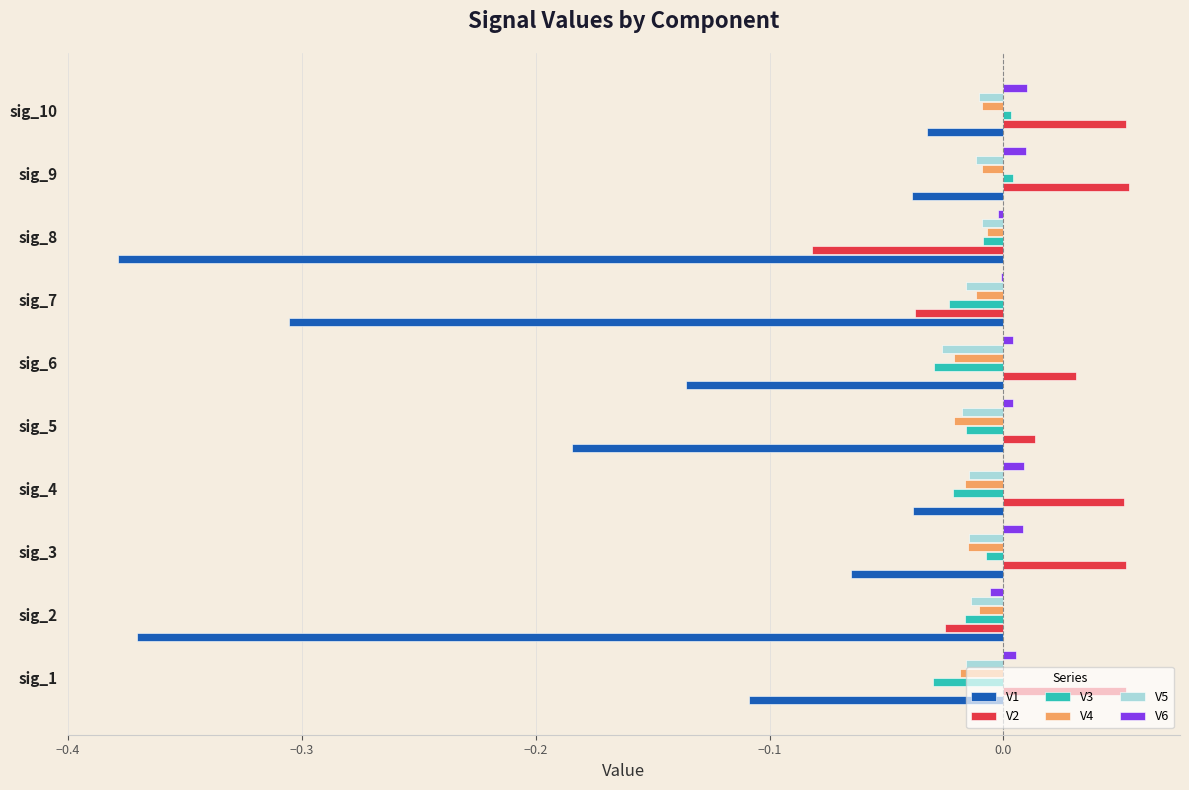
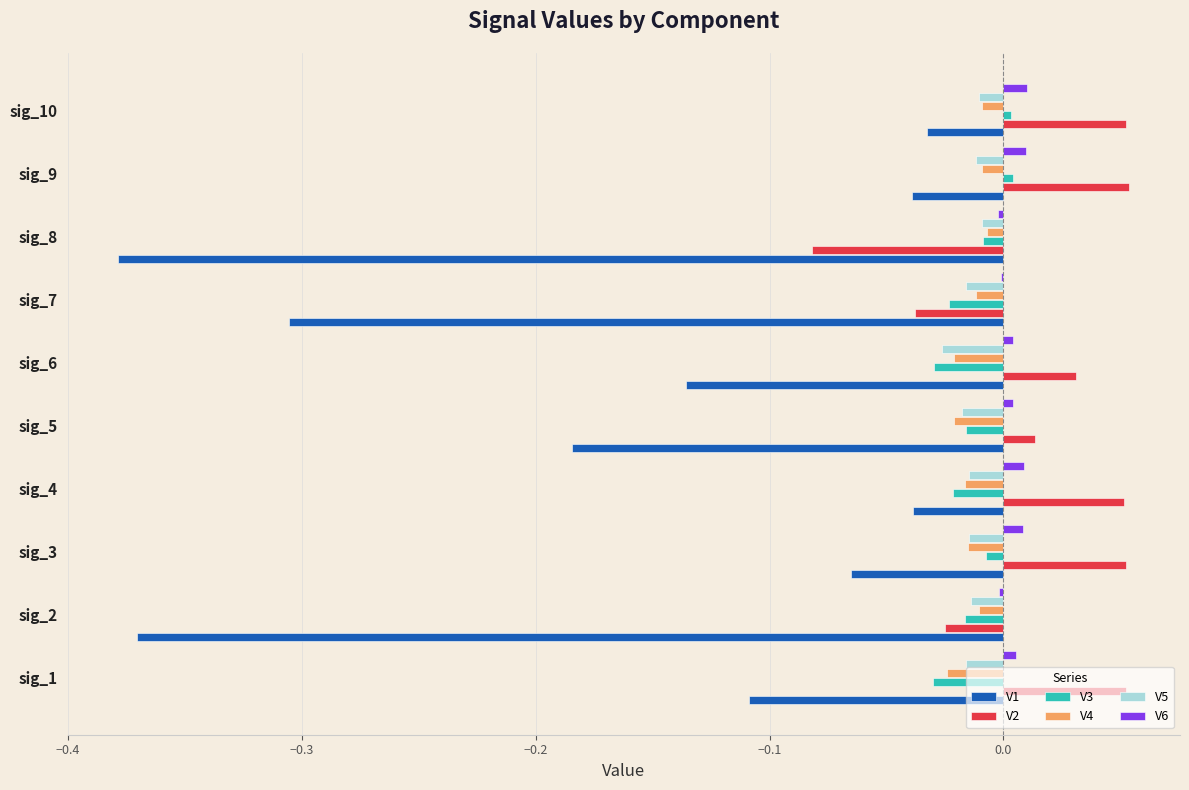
  {
    "V1": {
      "sig_10": -0.033,
      "sig_9": -0.039,
      "sig_8": -0.378,
      "sig_7": -0.306,
      "sig_6": -0.136,
      "sig_5": -0.184,
      "sig_4": -0.039,
      "sig_3": -0.065,
      "sig_2": -0.370,
      "sig_1": -0.109
    },
    "V2": {
      "sig_10": 0.052,
      "sig_9": 0.054,
      "sig_8": -0.082,
      "sig_7": -0.038,
      "sig_6": 0.031,
      "sig_5": 0.014,
      "sig_4": 0.051,
      "sig_3": 0.052,
      "sig_2": -0.025
    },
    "V3": {
      "sig_10": 0.003,
      "sig_9": 0.004,
      "sig_8": -0.009,
      "sig_7": -0.023,
      "sig_6": -0.030,
      "sig_5": -0.016,
      "sig_4": -0.021,
      "sig_3": -0.007,
      "sig_2": -0.016,
      "sig_1": -0.030
    },
    "V4": {
      "sig_10": -0.009,
      "sig_9": -0.009,
      "sig_8": -0.007,
      "sig_7": -0.012,
      "sig_6": -0.021,
      "sig_5": -0.021,
      "sig_4": -0.016,
      "sig_3": -0.015,
      "sig_2": -0.010,
-     "sig_1": -0.019
+     "sig_1": -0.024
    },
    "V5": {
      "sig_10": -0.011,
      "sig_9": -0.012,
      "sig_8": -0.009,
      "sig_7": -0.016,
      "sig_6": -0.026,
      "sig_5": -0.018,
      "sig_4": -0.015,
      "sig_3": -0.015,
      "sig_2": -0.014,
      "sig_1": -0.016
    },
    "V6": {
      "sig_10": 0.010,
      "sig_9": 0.010,
      "sig_8": -0.002,
      "sig_7": -0.001,
      "sig_6": 0.004,
      "sig_5": 0.004,
      "sig_4": 0.009,
      "sig_3": 0.008,
-     "sig_2": -0.006,
+     "sig_2": -0.002,
      "sig_1": 0.005
    }
  }
